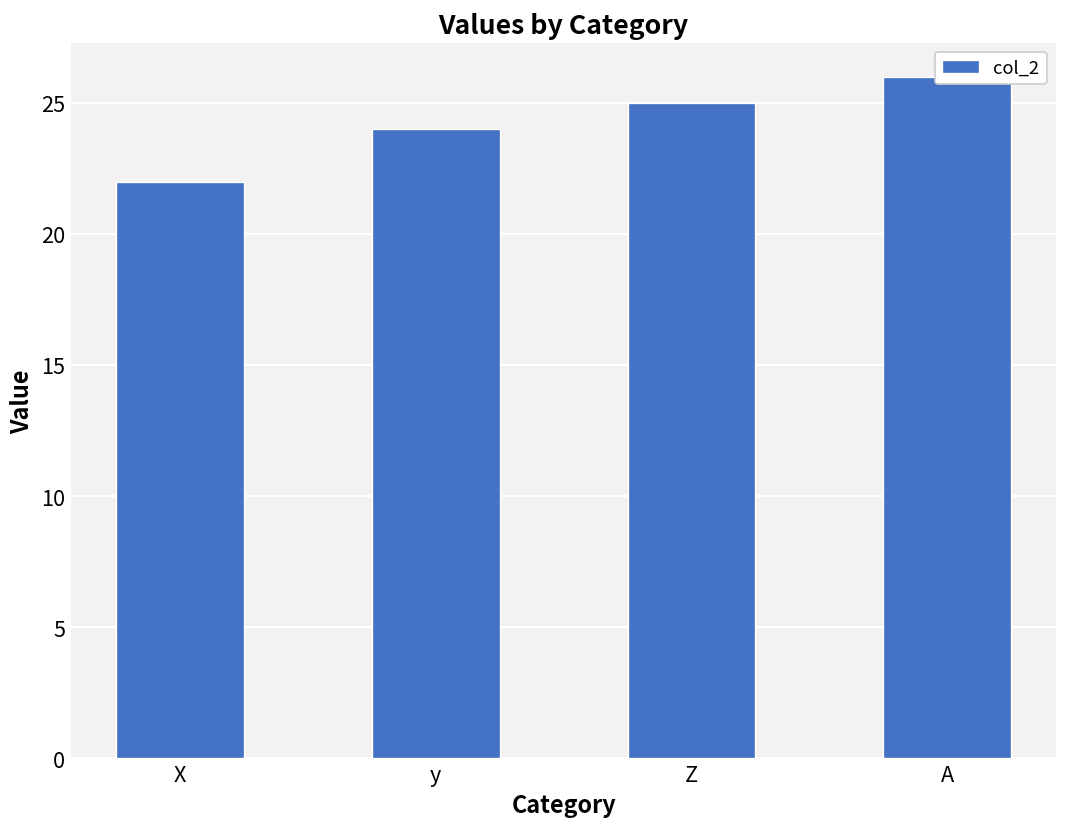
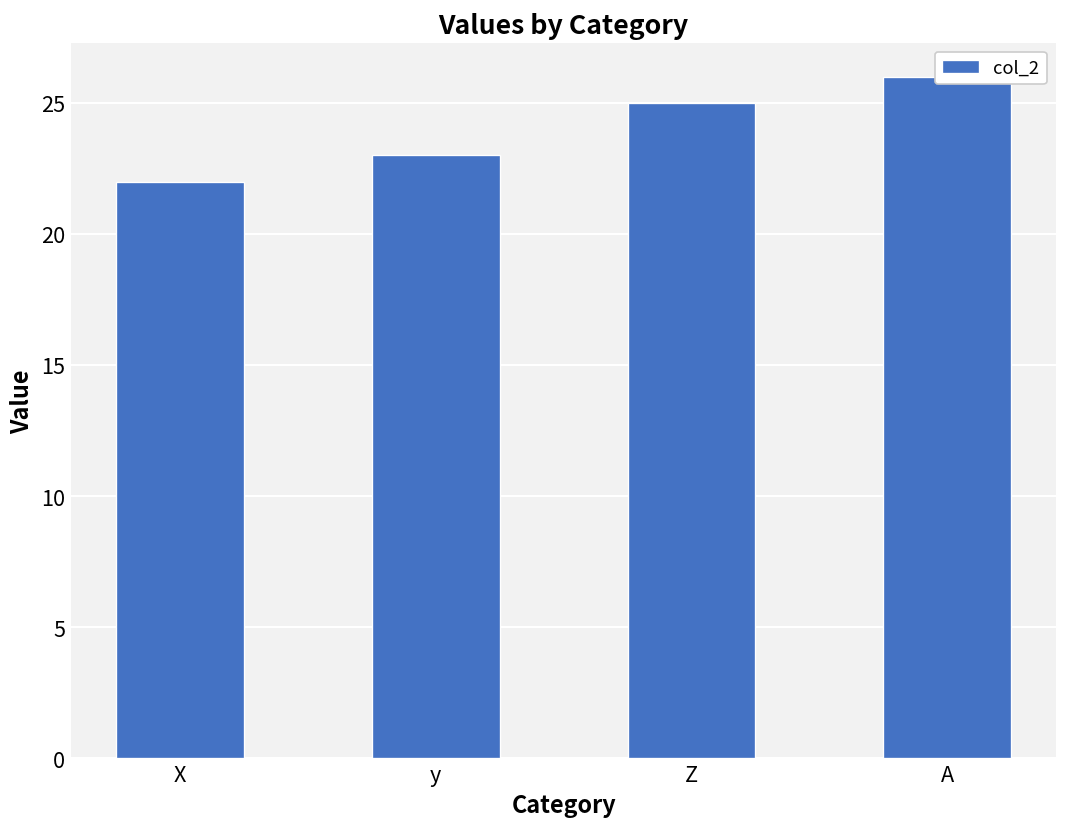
  {
    "X": 22,
-   "y": 24,
+   "y": 23,
    "Z": 25
  }
